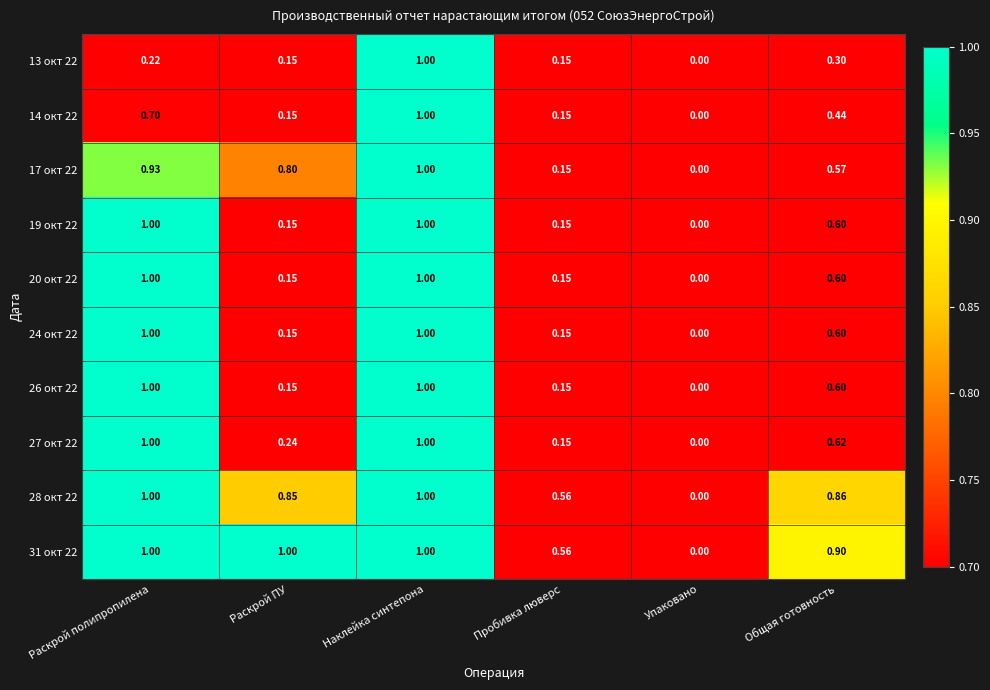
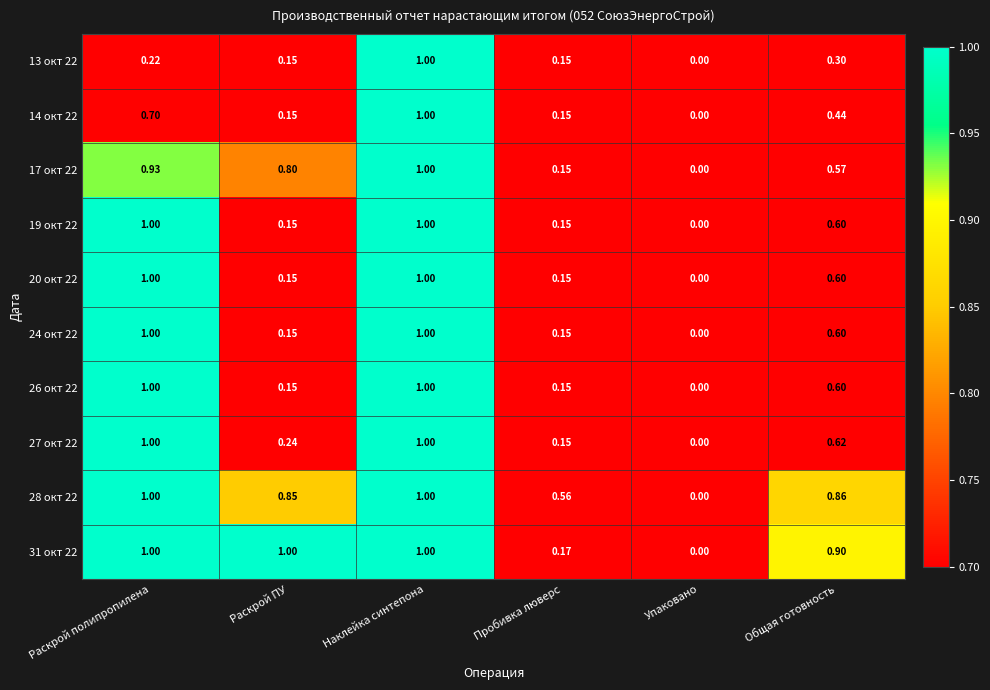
  {
    "13 окт 22": {
      "Раскрой полипропилена": 0.22,
      "Раскрой ПУ": 0.15,
      "Наклейка синтепона": 1.00,
      "Пробивка люверс": 0.15,
      "Упаковано": 0.00,
      "Общая готовность": 0.30
    },
    "14 окт 22": {
      "Раскрой полипропилена": 0.70,
      "Раскрой ПУ": 0.15,
      "Наклейка синтепона": 1.00,
      "Пробивка люверс": 0.15,
      "Упаковано": 0.00,
      "Общая готовность": 0.44
    },
    "17 окт 22": {
      "Раскрой полипропилена": 0.93,
      "Раскрой ПУ": 0.80,
      "Наклейка синтепона": 1.00,
      "Пробивка люверс": 0.15,
      "Упаковано": 0.00,
      "Общая готовность": 0.57
    },
    "19 окт 22": {
      "Раскрой полипропилена": 1.00,
      "Раскрой ПУ": 0.15,
      "Наклейка синтепона": 1.00,
      "Пробивка люверс": 0.15,
      "Упаковано": 0.00,
      "Общая готовность": 0.60
    },
    "20 окт 22": {
      "Раскрой полипропилена": 1.00,
      "Раскрой ПУ": 0.15,
      "Наклейка синтепона": 1.00,
      "Пробивка люверс": 0.15,
      "Упаковано": 0.00,
      "Общая готовность": 0.60
    },
    "24 окт 22": {
      "Раскрой полипропилена": 1.00,
      "Раскрой ПУ": 0.15,
      "Наклейка синтепона": 1.00,
      "Пробивка люверс": 0.15,
      "Упаковано": 0.00,
      "Общая готовность": 0.60
    },
    "26 окт 22": {
      "Раскрой полипропилена": 1.00,
      "Раскрой ПУ": 0.15,
      "Наклейка синтепона": 1.00,
      "Пробивка люверс": 0.15,
      "Упаковано": 0.00,
      "Общая готовность": 0.60
    },
    "27 окт 22": {
      "Раскрой полипропилена": 1.00,
      "Раскрой ПУ": 0.24,
      "Наклейка синтепона": 1.00,
      "Пробивка люверс": 0.15,
      "Упаковано": 0.00,
      "Общая готовность": 0.62
    },
    "28 окт 22": {
      "Раскрой полипропилена": 1.00,
      "Раскрой ПУ": 0.85,
      "Наклейка синтепона": 1.00,
      "Пробивка люверс": 0.56,
      "Упаковано": 0.00,
      "Общая готовность": 0.86
    },
    "31 окт 22": {
      "Раскрой полипропилена": 1.00,
      "Раскрой ПУ": 1.00,
      "Наклейка синтепона": 1.00,
-     "Пробивка люверс": 0.56,
+     "Пробивка люверс": 0.17,
      "Упаковано": 0.00,
      "Общая готовность": 0.90
    }
  }
